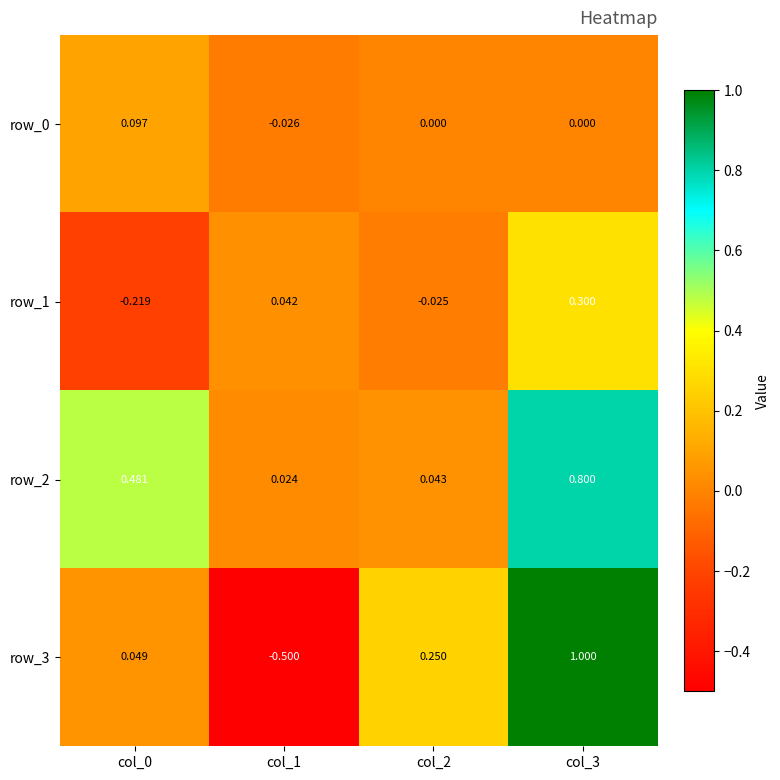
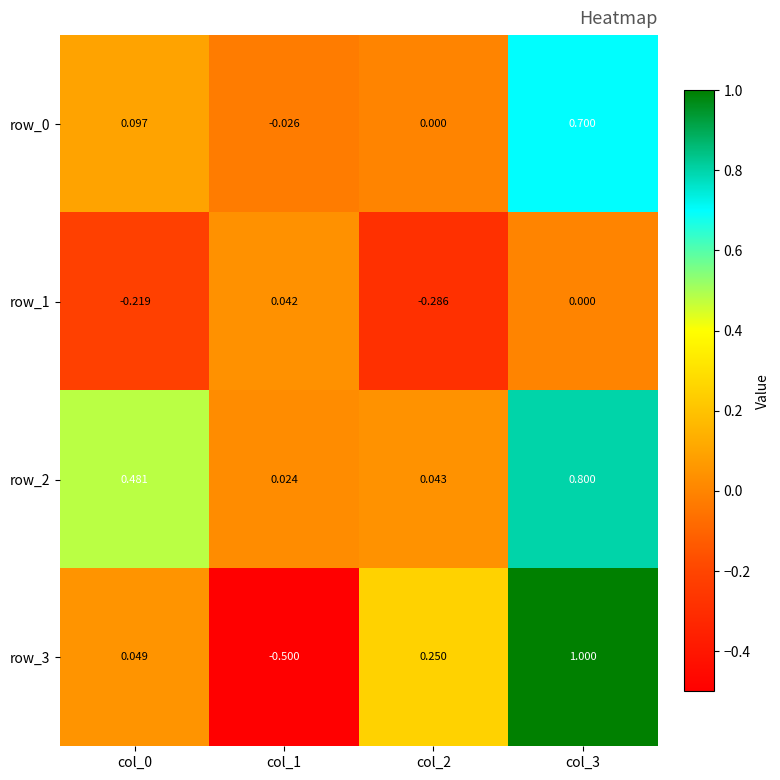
  {
    "row_0": {
      "col_0": 0.097,
      "col_1": -0.026,
      "col_2": 0.000,
-     "col_3": 0.000
+     "col_3": 0.700
    },
    "row_1": {
      "col_0": -0.219,
      "col_1": 0.042,
-     "col_2": -0.025,
-     "col_3": 0.300
+     "col_2": -0.286,
+     "col_3": 0.000
    },
    "row_2": {
      "col_0": 0.481,
      "col_1": 0.024,
      "col_2": 0.043,
      "col_3": 0.800
    },
    "row_3": {
      "col_0": 0.049,
      "col_1": -0.500,
      "col_2": 0.250,
      "col_3": 1.000
    }
  }
